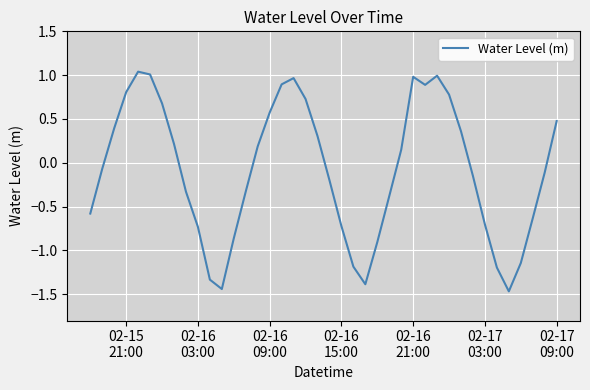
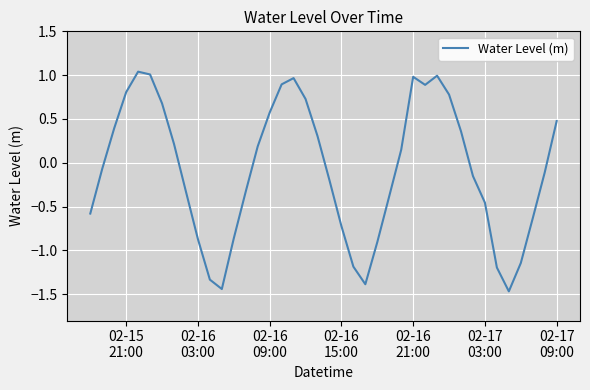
  {
    "02-15 21:00": 0.8,
-   "02-16 03:00": -0.7,
+   "02-16 03:00": -0.9,
    "02-16 09:00": 0.6,
    "02-16 15:00": -0.7,
    "02-16 21:00": 1.0,
-   "02-17 03:00": -0.7,
+   "02-17 03:00": -0.5,
    "02-17 09:00": 0.5
  }
